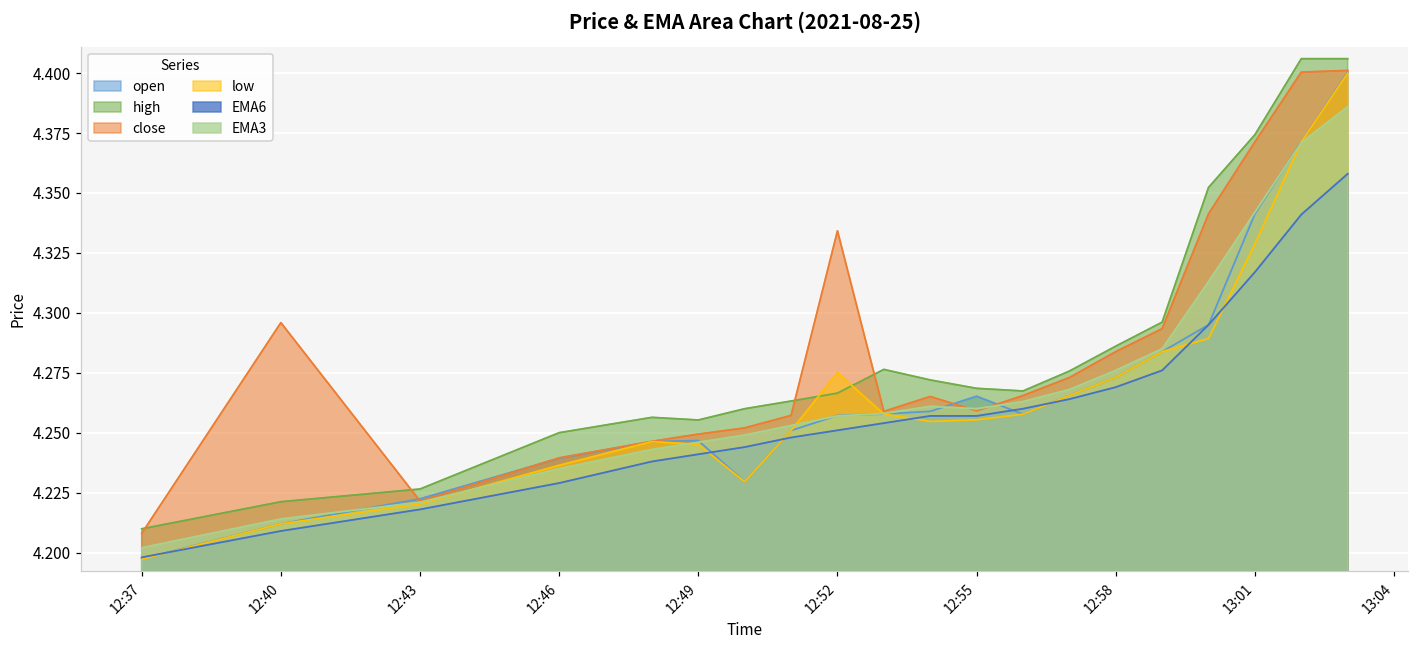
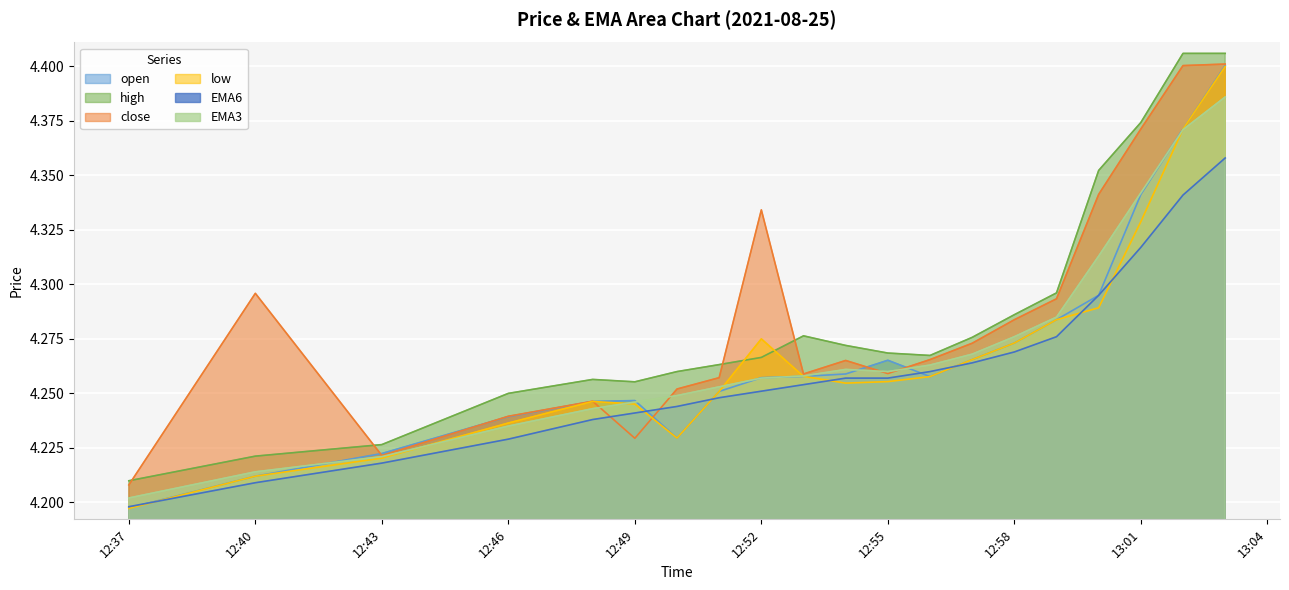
  {
    "close": {
      "12:37": 4.208,
      "12:40": 4.296,
-     "12:49": 4.249,
+     "12:49": 4.229,
      "12:52": 4.334,
      "12:58": 4.284,
      "13:01": 4.371
    },
    "low": {
      "12:46": 4.236,
      "12:52": 4.275,
      "12:55": 4.255,
      "13:01": 4.329
    }
  }
